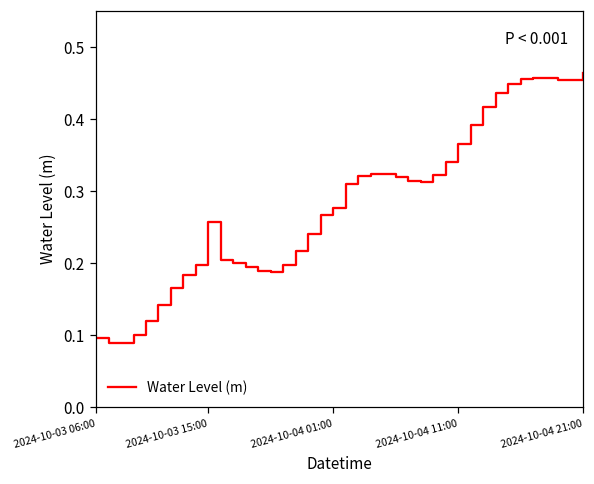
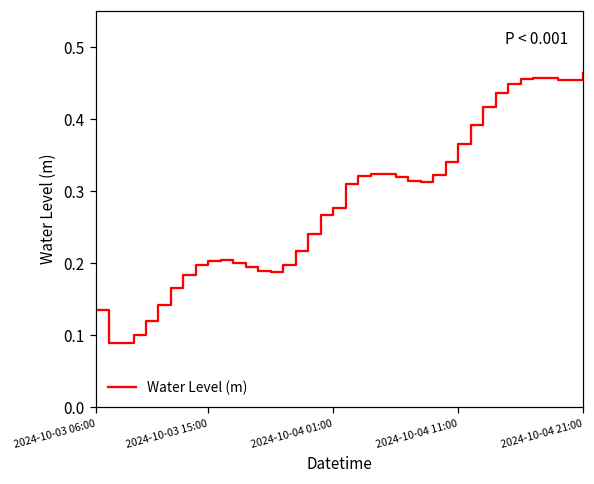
  {
-   "2024-10-03 06:00": 0.10,
-   "2024-10-03 15:00": 0.26,
+   "2024-10-03 06:00": 0.14,
+   "2024-10-03 15:00": 0.20,
    "2024-10-04 01:00": 0.28,
    "2024-10-04 11:00": 0.37,
    "2024-10-04 21:00": 0.46
  }
